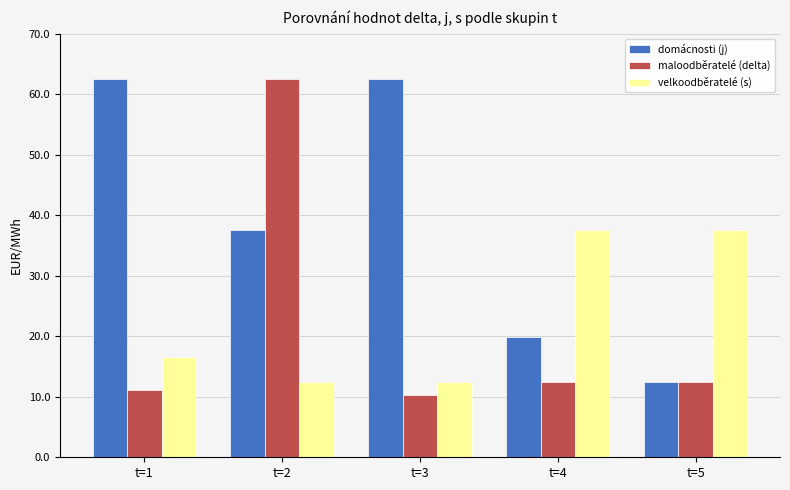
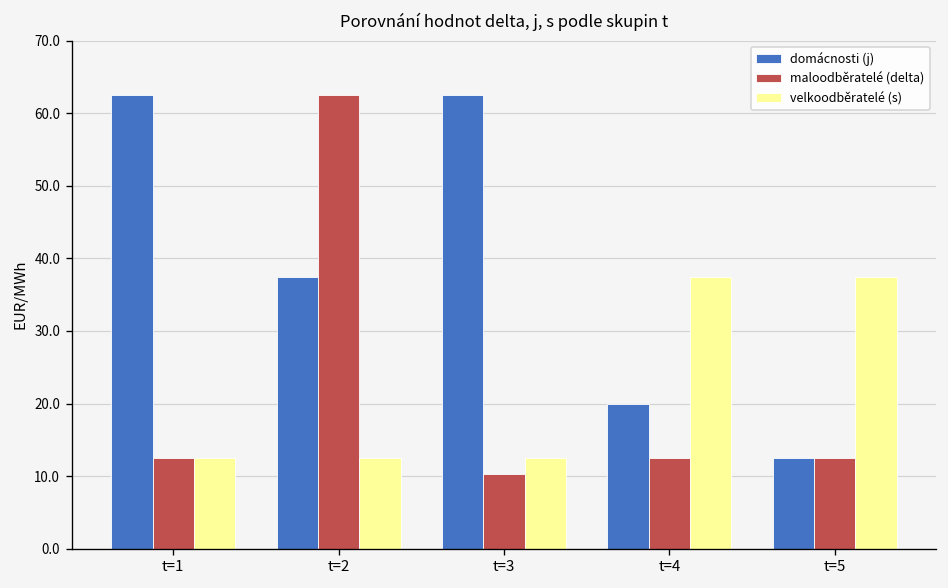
  {
    "domácnosti (j)": {
      "t=1": 63,
      "t=2": 38,
      "t=3": 63,
      "t=4": 20,
      "t=5": 13
    },
    "maloodběratelé (delta)": {
-     "t=1": 11,
+     "t=1": 13,
      "t=2": 63,
      "t=3": 10,
      "t=4": 13,
      "t=5": 13
    },
    "velkoodběratelé (s)": {
-     "t=1": 17,
+     "t=1": 13,
      "t=2": 13,
      "t=3": 13,
      "t=4": 38,
      "t=5": 38
    }
  }
